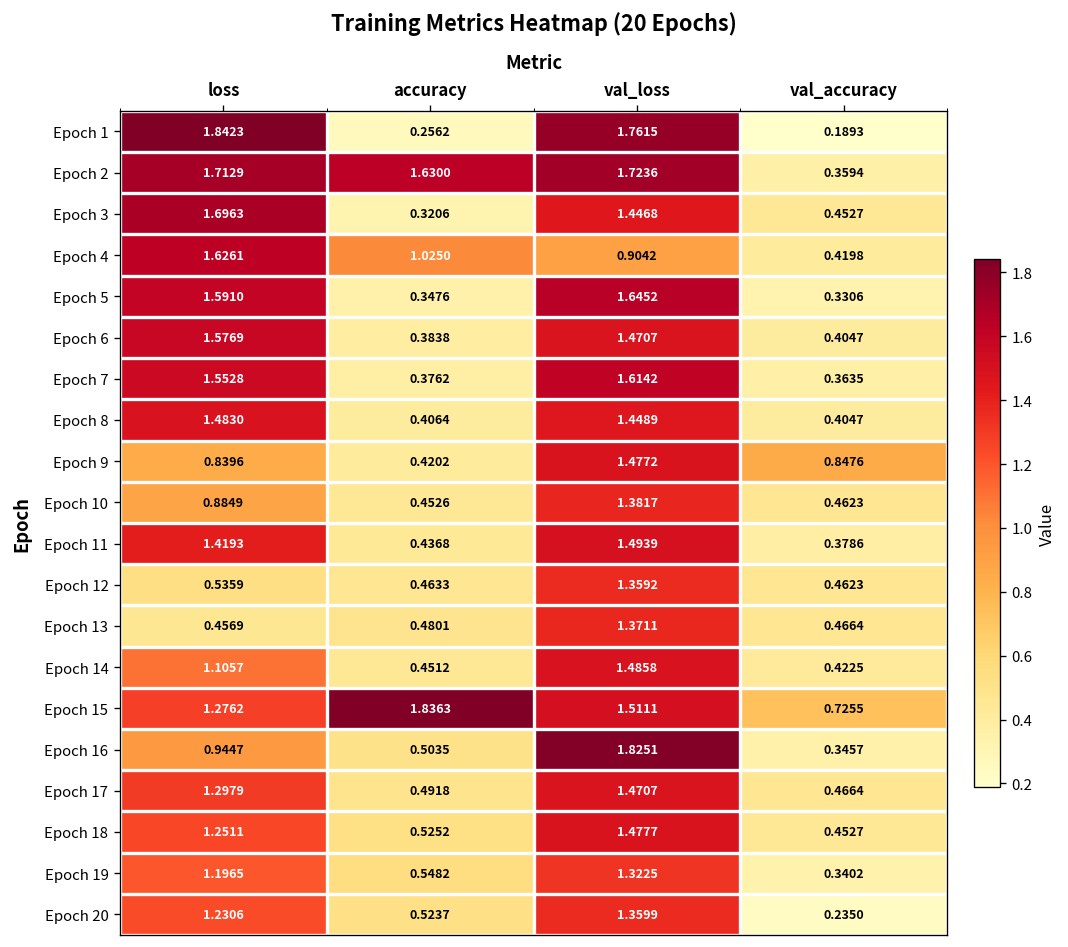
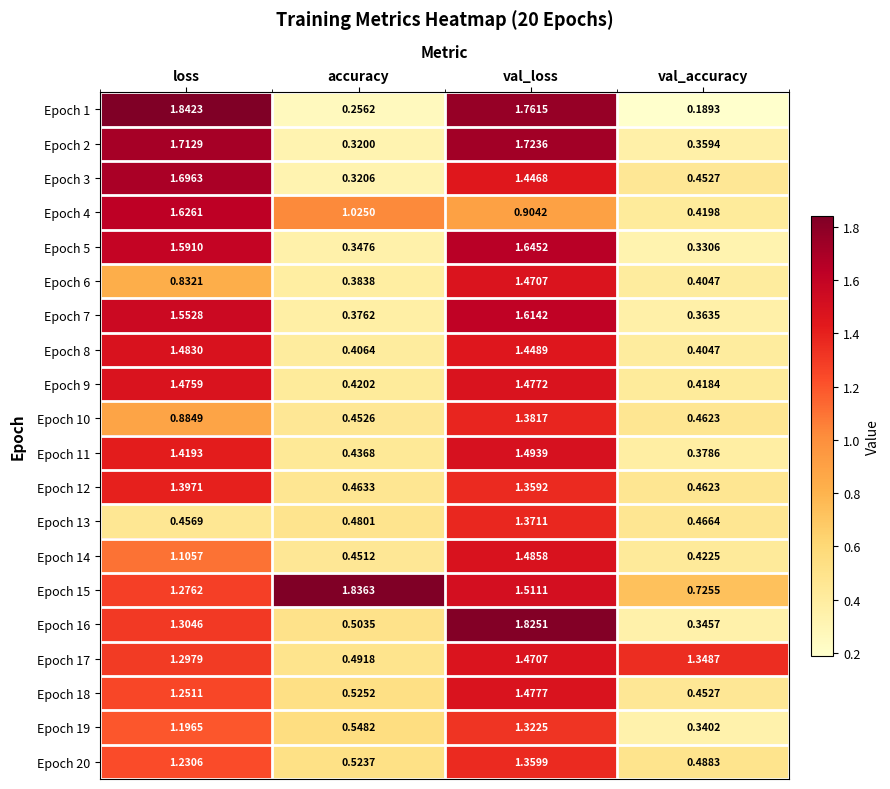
  {
    "Epoch 1": {
      "loss": 1.8423,
      "accuracy": 0.2562,
      "val_loss": 1.7615,
      "val_accuracy": 0.1893
    },
    "Epoch 2": {
      "loss": 1.7129,
-     "accuracy": 1.6300,
+     "accuracy": 0.3200,
      "val_loss": 1.7236,
      "val_accuracy": 0.3594
    },
    "Epoch 3": {
      "loss": 1.6963,
      "accuracy": 0.3206,
      "val_loss": 1.4468,
      "val_accuracy": 0.4527
    },
    "Epoch 4": {
      "loss": 1.6261,
      "accuracy": 1.0250,
      "val_loss": 0.9042,
      "val_accuracy": 0.4198
    },
    "Epoch 5": {
      "loss": 1.5910,
      "accuracy": 0.3476,
      "val_loss": 1.6452,
      "val_accuracy": 0.3306
    },
    "Epoch 6": {
-     "loss": 1.5769,
+     "loss": 0.8321,
      "accuracy": 0.3838,
      "val_loss": 1.4707,
      "val_accuracy": 0.4047
    },
    "Epoch 7": {
      "loss": 1.5528,
      "accuracy": 0.3762,
      "val_loss": 1.6142,
      "val_accuracy": 0.3635
    },
    "Epoch 8": {
      "loss": 1.4830,
      "accuracy": 0.4064,
      "val_loss": 1.4489,
      "val_accuracy": 0.4047
    },
    "Epoch 9": {
-     "loss": 0.8396,
+     "loss": 1.4759,
      "accuracy": 0.4202,
      "val_loss": 1.4772,
-     "val_accuracy": 0.8476
+     "val_accuracy": 0.4184
    },
    "Epoch 10": {
      "loss": 0.8849,
      "accuracy": 0.4526,
      "val_loss": 1.3817,
      "val_accuracy": 0.4623
    },
    "Epoch 11": {
      "loss": 1.4193,
      "accuracy": 0.4368,
      "val_loss": 1.4939,
      "val_accuracy": 0.3786
    },
    "Epoch 12": {
-     "loss": 0.5359,
+     "loss": 1.3971,
      "accuracy": 0.4633,
      "val_loss": 1.3592,
      "val_accuracy": 0.4623
    },
    "Epoch 13": {
      "loss": 0.4569,
      "accuracy": 0.4801,
      "val_loss": 1.3711,
      "val_accuracy": 0.4664
    },
    "Epoch 14": {
      "loss": 1.1057,
      "accuracy": 0.4512,
      "val_loss": 1.4858,
      "val_accuracy": 0.4225
    },
    "Epoch 15": {
      "loss": 1.2762,
      "accuracy": 1.8363,
      "val_loss": 1.5111,
      "val_accuracy": 0.7255
    },
    "Epoch 16": {
-     "loss": 0.9447,
+     "loss": 1.3046,
      "accuracy": 0.5035,
      "val_loss": 1.8251,
      "val_accuracy": 0.3457
    },
    "Epoch 17": {
      "loss": 1.2979,
      "accuracy": 0.4918,
      "val_loss": 1.4707,
-     "val_accuracy": 0.4664
+     "val_accuracy": 1.3487
    },
    "Epoch 18": {
      "loss": 1.2511,
      "accuracy": 0.5252,
      "val_loss": 1.4777,
      "val_accuracy": 0.4527
    },
    "Epoch 19": {
      "loss": 1.1965,
      "accuracy": 0.5482,
      "val_loss": 1.3225,
      "val_accuracy": 0.3402
    },
    "Epoch 20": {
      "loss": 1.2306,
      "accuracy": 0.5237,
      "val_loss": 1.3599,
-     "val_accuracy": 0.2350
+     "val_accuracy": 0.4883
    }
  }
